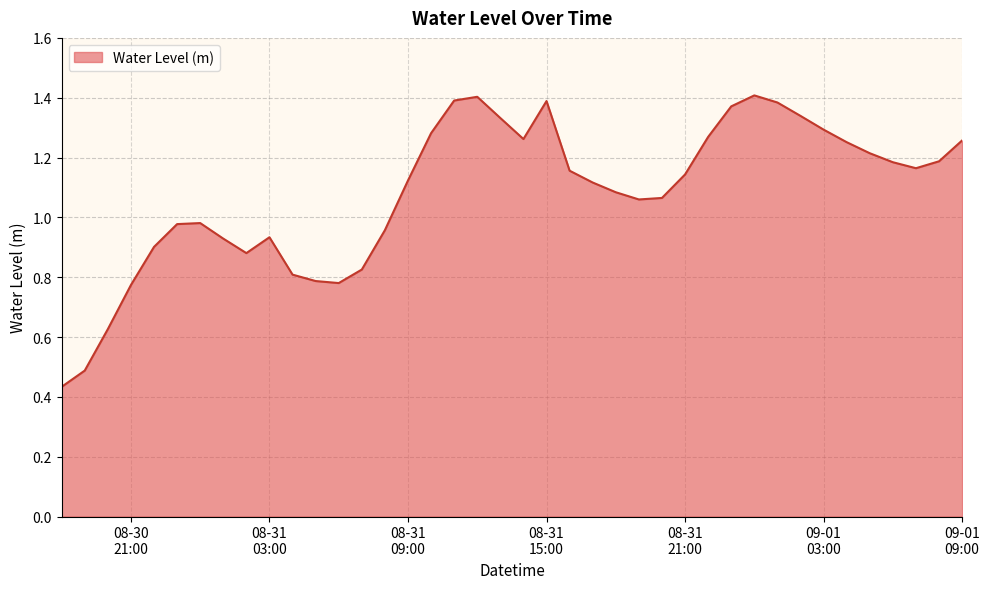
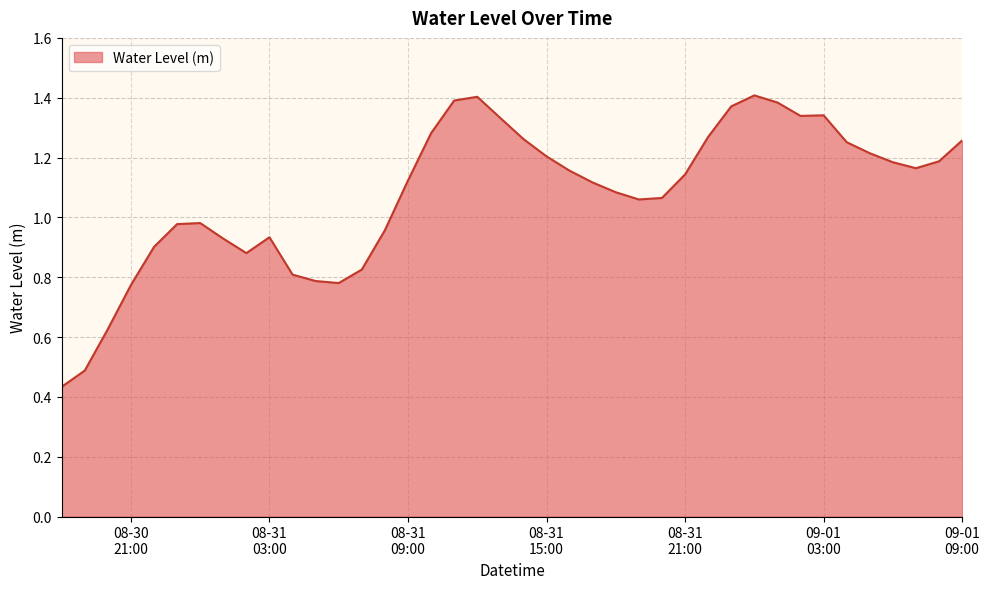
  {
    "08-30 21:00": 0.77,
    "08-31 03:00": 0.93,
    "08-31 09:00": 1.12,
-   "08-31 15:00": 1.39,
+   "08-31 15:00": 1.20,
    "08-31 21:00": 1.14,
-   "09-01 03:00": 1.29,
+   "09-01 03:00": 1.34,
    "09-01 09:00": 1.26
  }
